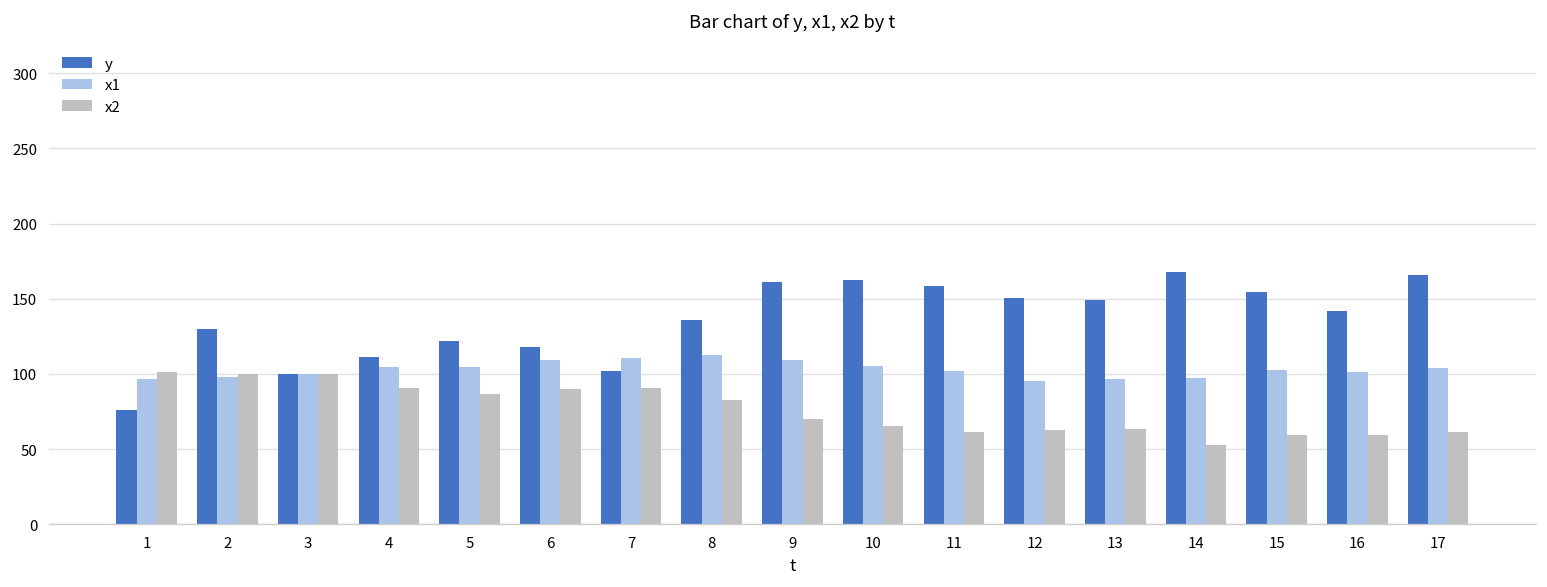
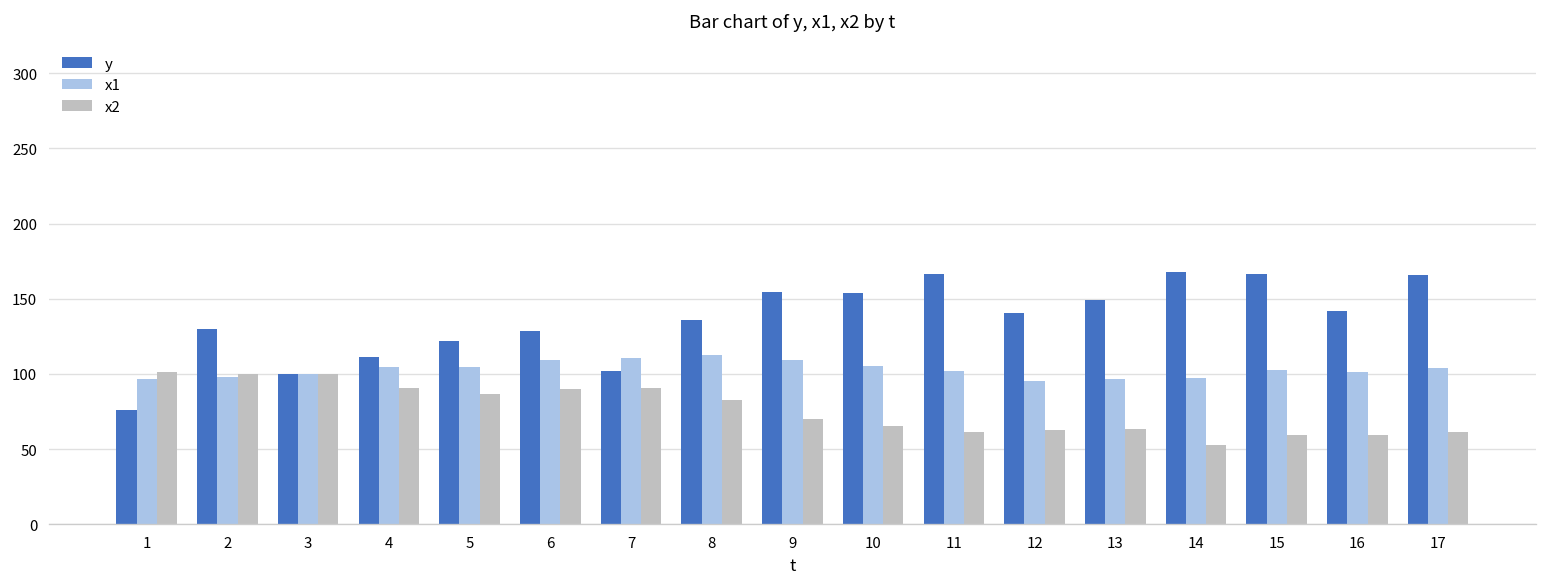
  {
    "y": {
      "1": 76,
      "2": 130,
      "3": 100,
      "4": 112,
      "5": 122,
-     "6": 118,
+     "6": 128,
      "7": 102,
      "8": 136,
-     "9": 161,
-     "10": 163,
-     "11": 159,
-     "12": 150,
+     "9": 154,
+     "10": 154,
+     "11": 167,
+     "12": 141,
      "13": 149,
      "14": 168,
-     "15": 154,
+     "15": 167,
      "16": 142,
      "17": 166
    }
  }
